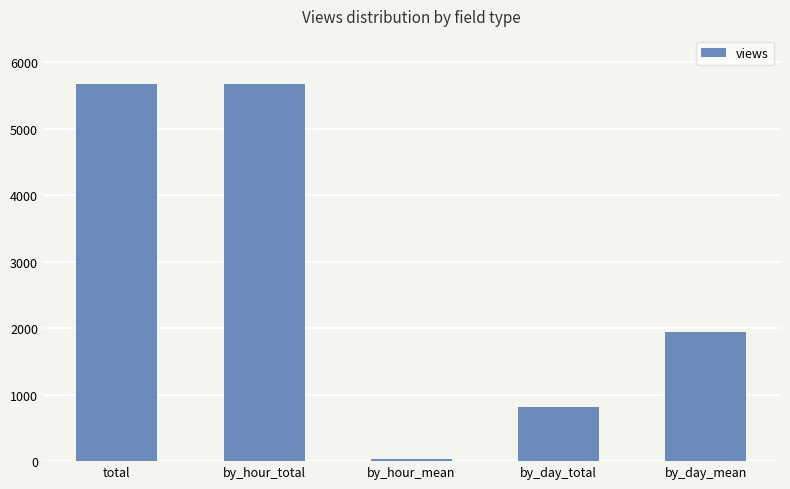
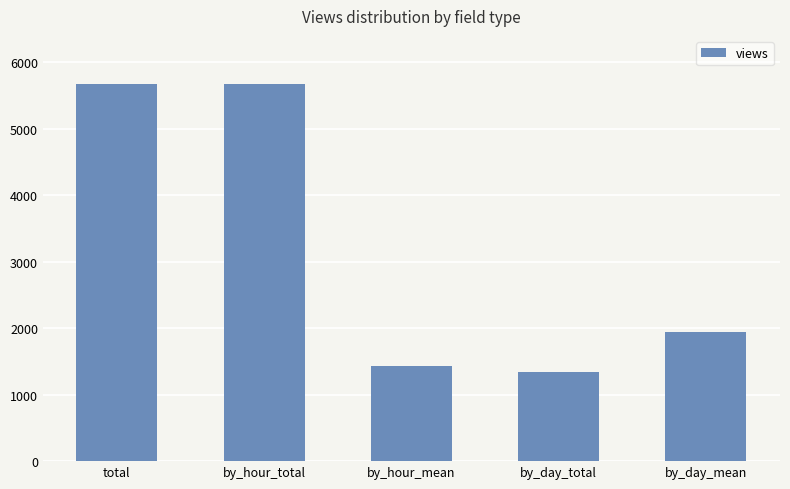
  {
    "total": 5700,
    "by_hour_total": 5700,
-   "by_hour_mean": 0,
-   "by_day_total": 800,
+   "by_hour_mean": 1400,
+   "by_day_total": 1300,
    "by_day_mean": 1900
  }
